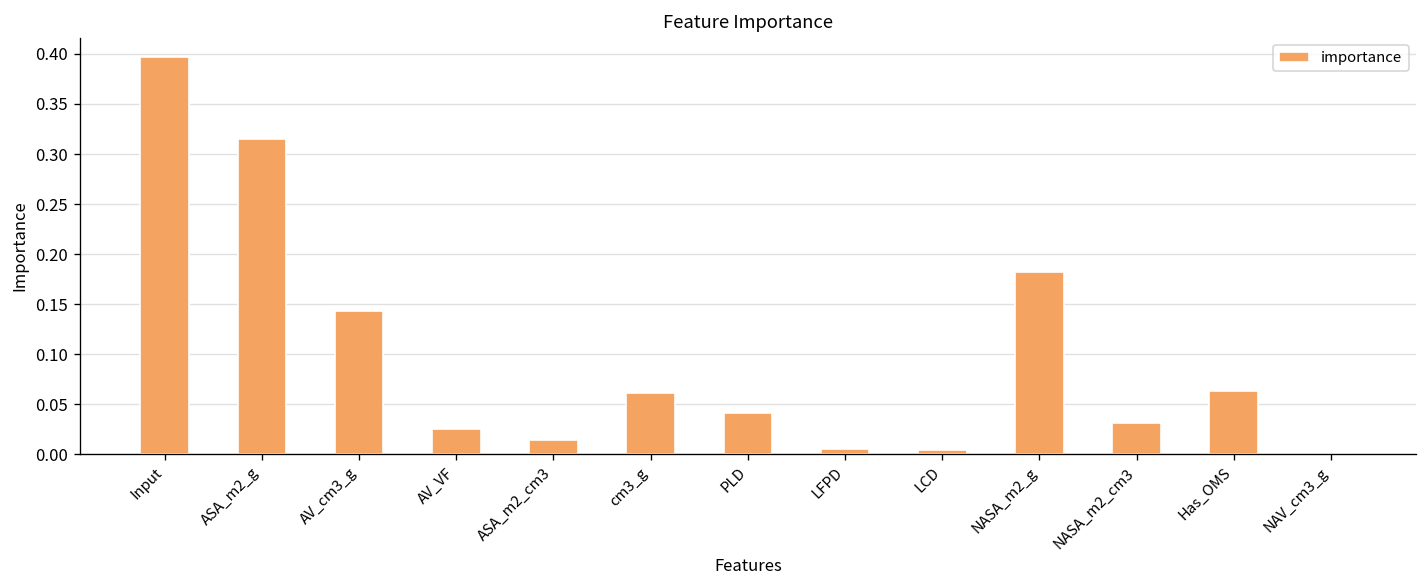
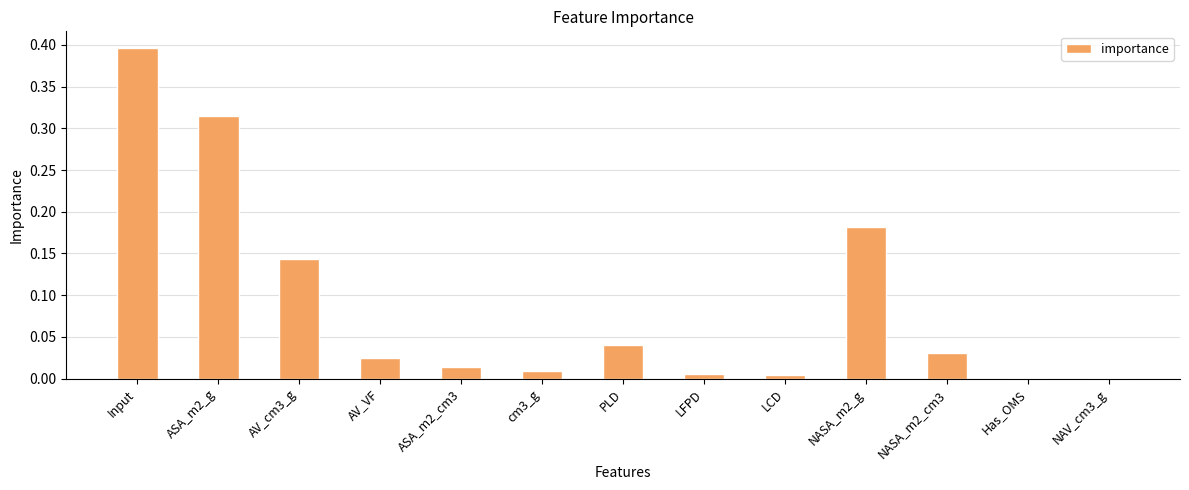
  {
    "Input": 0.40,
    "ASA_m2_g": 0.31,
    "AV_cm3_g": 0.14,
    "AV_VF": 0.03,
    "ASA_m2_cm3": 0.01,
-   "cm3_g": 0.06,
+   "cm3_g": 0.01,
    "PLD": 0.04,
    "LFPD": 0.01,
    "LCD": 0.00,
    "NASA_m2_g": 0.18,
    "NASA_m2_cm3": 0.03,
-   "Has_OMS": 0.06
+   "Has_OMS": 0.00
  }
